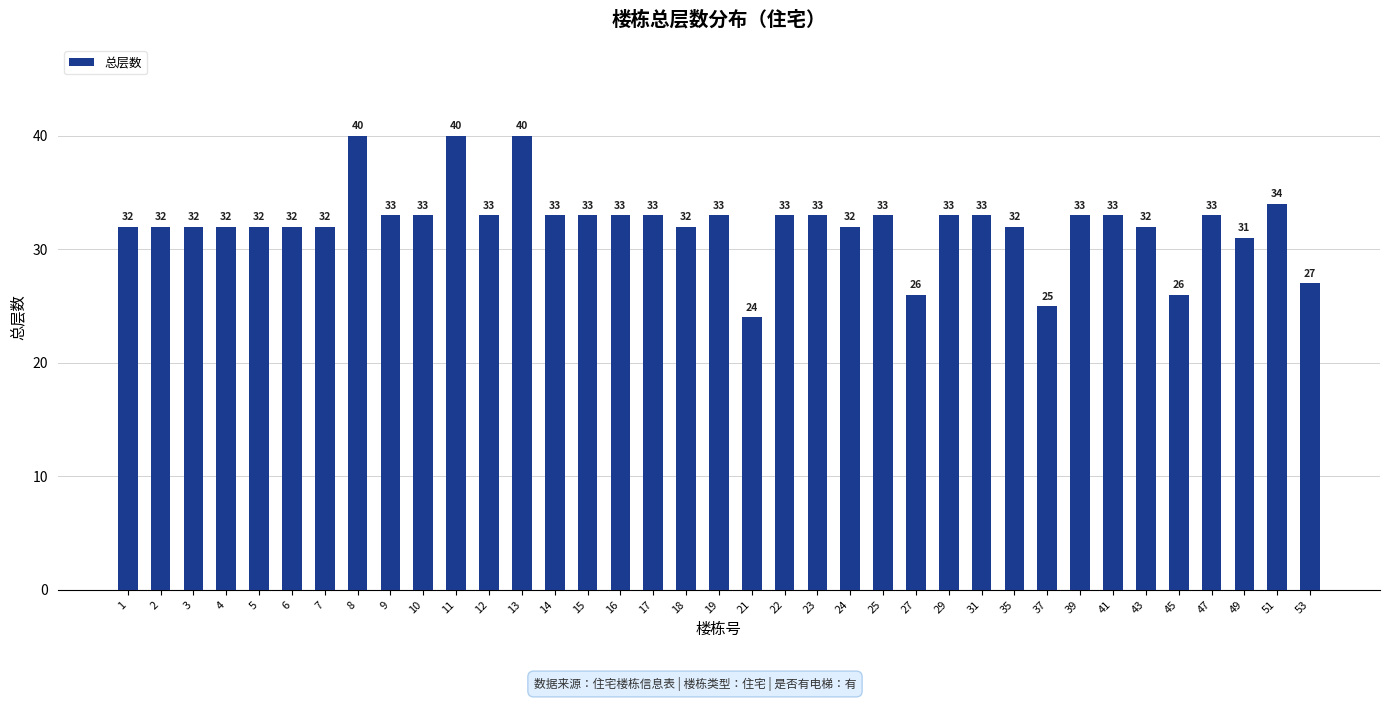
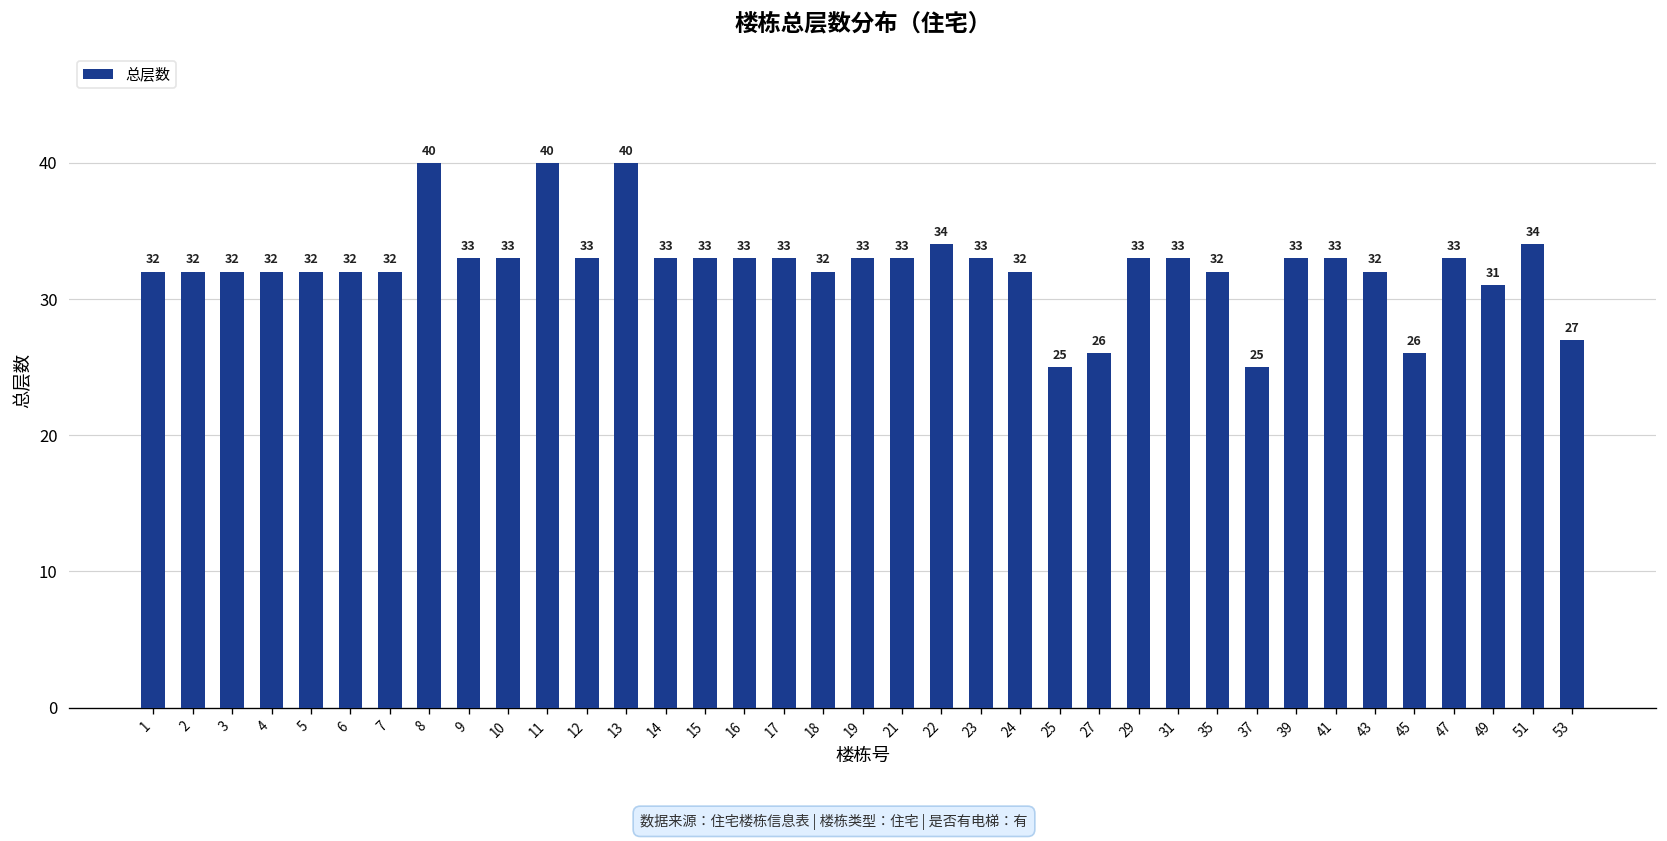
  {
    "1": 32,
    "2": 32,
    "3": 32,
    "4": 32,
    "5": 32,
    "6": 32,
    "7": 32,
    "8": 40,
    "9": 33,
    "10": 33,
    "11": 40,
    "12": 33,
    "13": 40,
    "14": 33,
    "15": 33,
    "16": 33,
    "17": 33,
    "18": 32,
    "19": 33,
-   "21": 24,
-   "22": 33,
+   "21": 33,
+   "22": 34,
    "23": 33,
    "24": 32,
-   "25": 33,
+   "25": 25,
    "27": 26,
    "29": 33,
    "31": 33,
    "35": 32,
    "37": 25,
    "39": 33,
    "41": 33,
    "43": 32,
    "45": 26,
    "47": 33,
    "49": 31,
    "51": 34,
    "53": 27
  }
